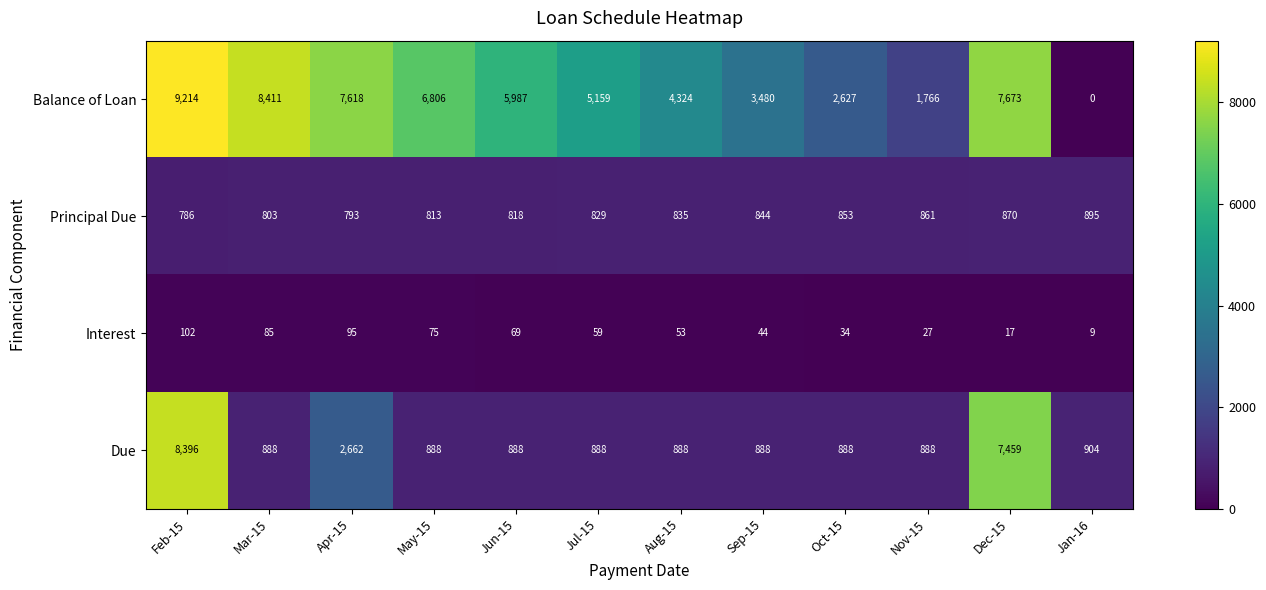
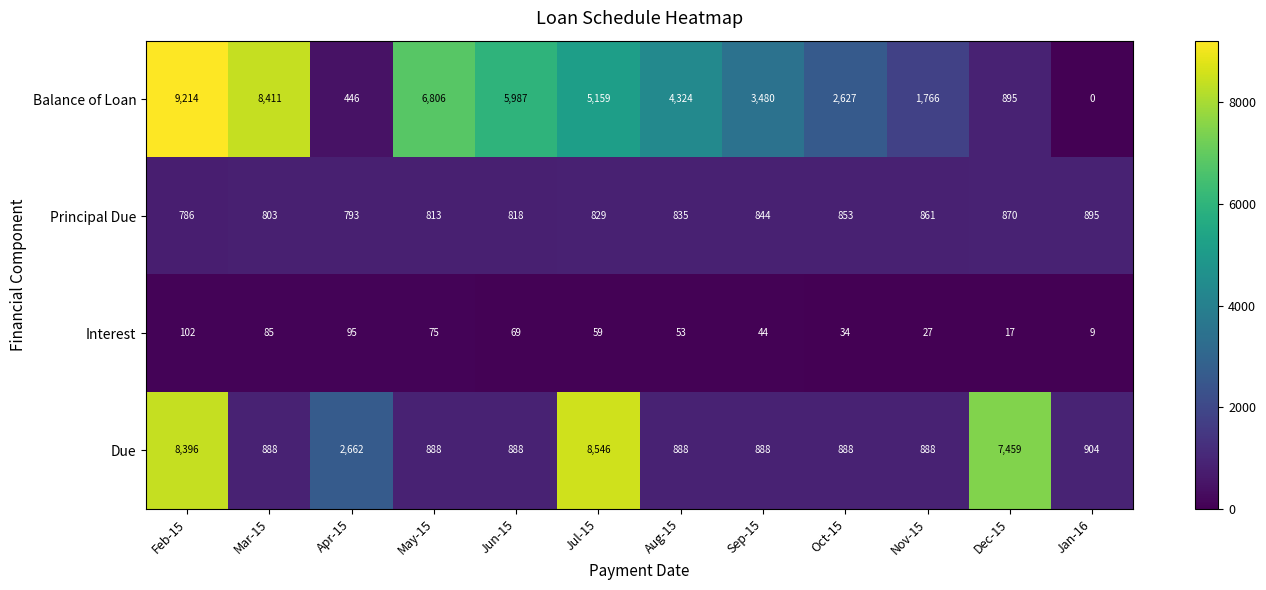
  {
    "Balance of Loan": {
      "Feb-15": "9,214",
      "Mar-15": "8,411",
-     "Apr-15": "7,618",
+     "Apr-15": "446",
      "May-15": "6,806",
      "Jun-15": "5,987",
      "Jul-15": "5,159",
      "Aug-15": "4,324",
      "Sep-15": "3,480",
      "Oct-15": "2,627",
      "Nov-15": "1,766",
-     "Dec-15": "7,673",
+     "Dec-15": "895",
      "Jan-16": "0"
    },
    "Principal Due": {
      "Feb-15": "786",
      "Mar-15": "803",
      "Apr-15": "793",
      "May-15": "813",
      "Jun-15": "818",
      "Jul-15": "829",
      "Aug-15": "835",
      "Sep-15": "844",
      "Oct-15": "853",
      "Nov-15": "861",
      "Dec-15": "870",
      "Jan-16": "895"
    },
    "Interest": {
      "Feb-15": "102",
      "Mar-15": "85",
      "Apr-15": "95",
      "May-15": "75",
      "Jun-15": "69",
      "Jul-15": "59",
      "Aug-15": "53",
      "Sep-15": "44",
      "Oct-15": "34",
      "Nov-15": "27",
      "Dec-15": "17",
      "Jan-16": "9"
    },
    "Due": {
      "Feb-15": "8,396",
      "Mar-15": "888",
      "Apr-15": "2,662",
      "May-15": "888",
      "Jun-15": "888",
-     "Jul-15": "888",
+     "Jul-15": "8,546",
      "Aug-15": "888",
      "Sep-15": "888",
      "Oct-15": "888",
      "Nov-15": "888",
      "Dec-15": "7,459",
      "Jan-16": "904"
    }
  }
